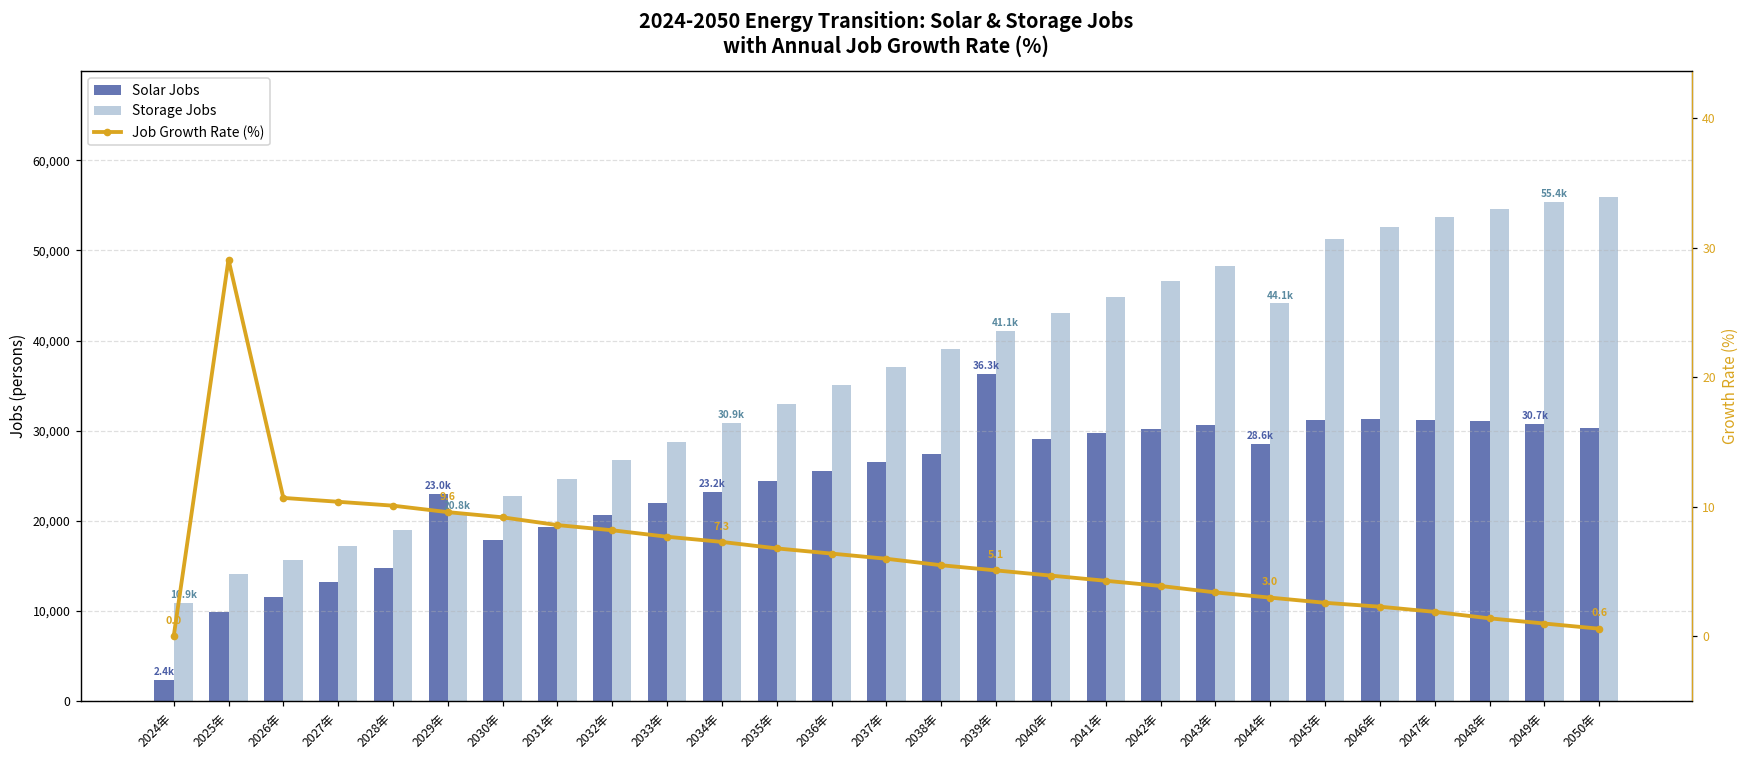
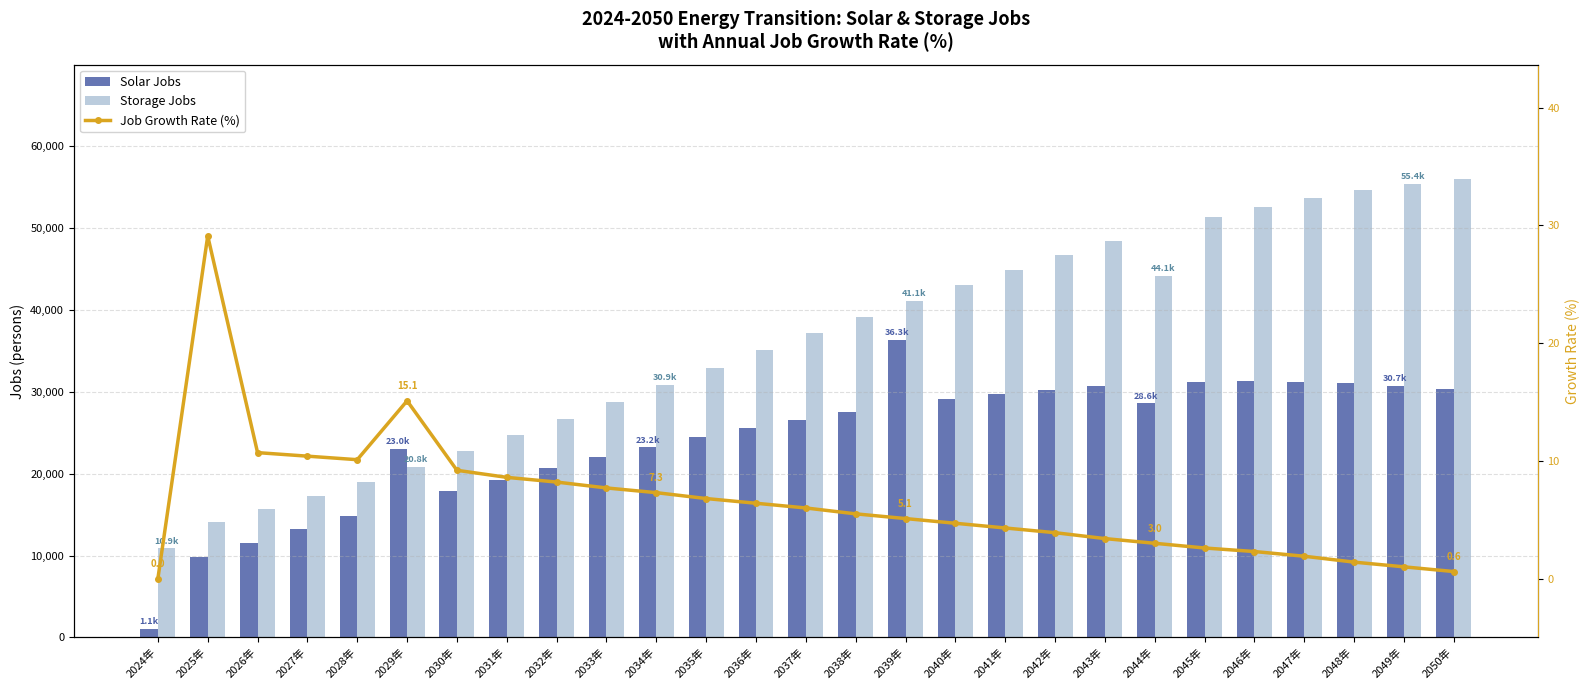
  {
    "Solar Jobs": {
-     "2024年": "2.4k",
+     "2024年": "1.1k",
      "2029年": "23.0k",
      "2034年": "23.2k",
      "2039年": "36.3k",
      "2044年": "28.6k",
      "2049年": "30.7k"
    },
    "Storage Jobs": {
      "2024年": "10.9k",
      "2034年": "30.9k",
      "2039年": "41.1k",
      "2044年": "44.1k",
      "2049年": "55.4k"
    },
    "Job Growth Rate (%)": {
      "2024年": "0.0",
-     "2029年": "9.6",
+     "2029年": "15.1",
      "2034年": "7.3",
      "2039年": "5.1",
      "2044年": "3.0",
      "2050年": "0.6"
    }
  }
